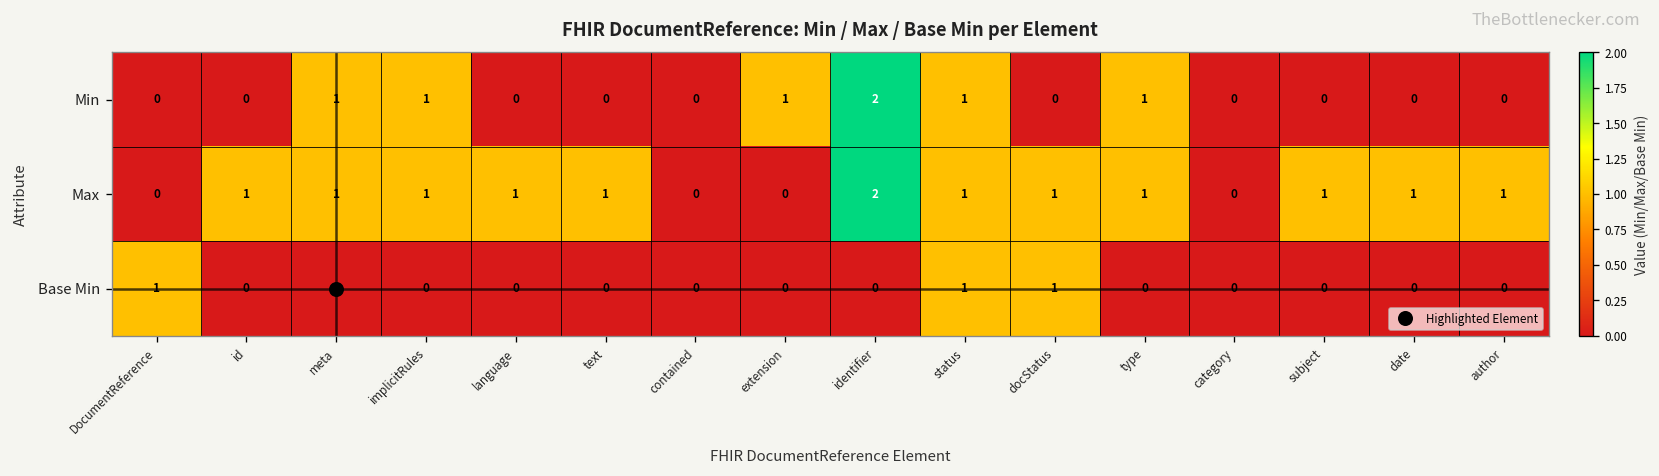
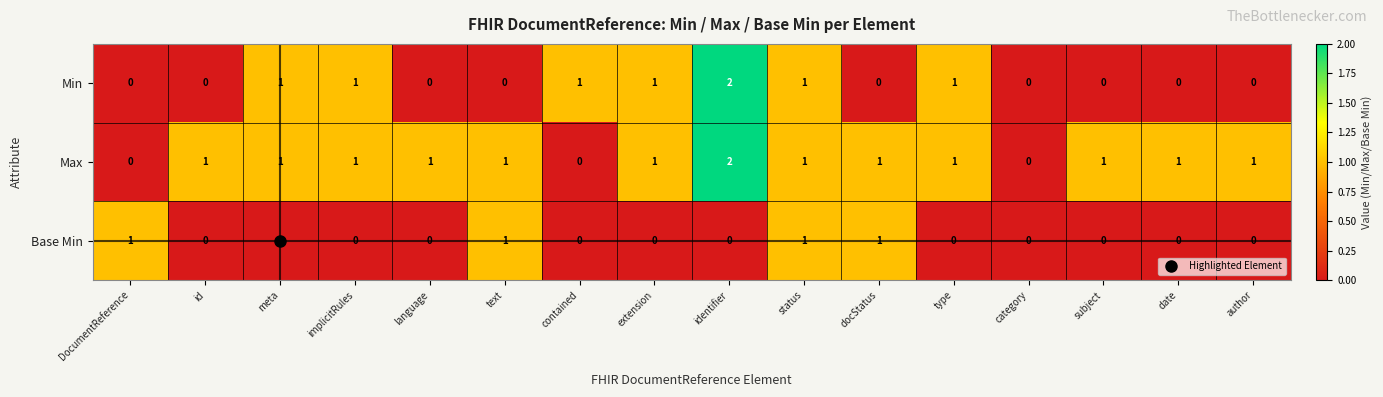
  {
    "Min": {
      "DocumentReference": 0,
      "id": 0,
      "meta": 1,
      "implicitRules": 1,
      "language": 0,
      "text": 0,
-     "contained": 0,
+     "contained": 1,
      "extension": 1,
      "identifier": 2,
      "status": 1,
      "docStatus": 0,
      "type": 1,
      "category": 0,
      "subject": 0,
      "date": 0,
      "author": 0
    },
    "Max": {
      "DocumentReference": 0,
      "id": 1,
      "meta": 1,
      "implicitRules": 1,
      "language": 1,
      "text": 1,
      "contained": 0,
-     "extension": 0,
+     "extension": 1,
      "identifier": 2,
      "status": 1,
      "docStatus": 1,
      "type": 1,
      "category": 0,
      "subject": 1,
      "date": 1,
      "author": 1
    },
    "Base Min": {
      "DocumentReference": 1,
      "id": 0,
      "implicitRules": 0,
      "language": 0,
-     "text": 0,
+     "text": 1,
      "contained": 0,
      "extension": 0,
      "identifier": 0,
      "status": 1,
      "docStatus": 1,
      "type": 0,
      "category": 0,
      "subject": 0,
      "date": 0,
      "author": 0
    }
  }
